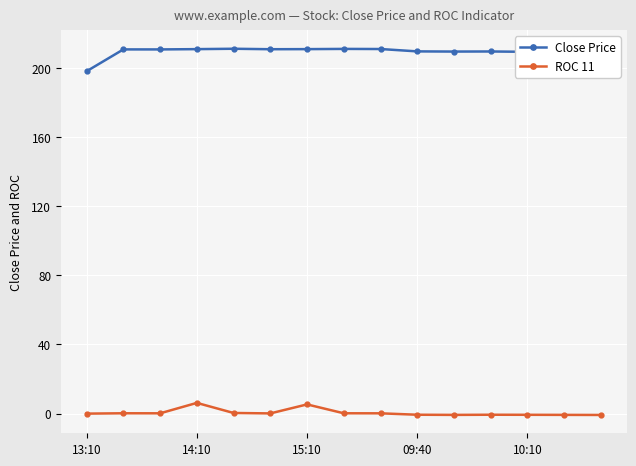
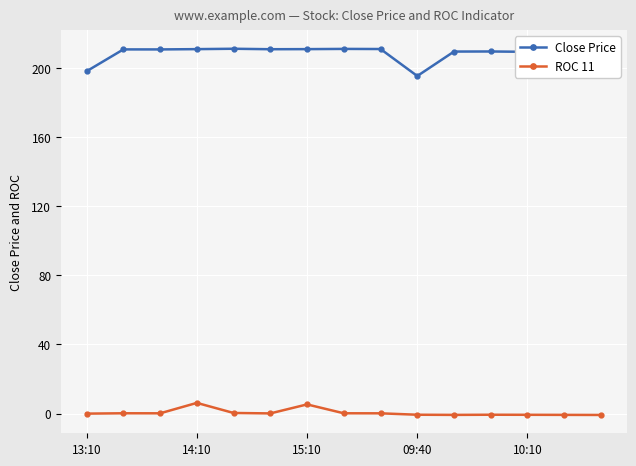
  {
    "Close Price": {
      "13:10": 198,
      "14:10": 211,
      "15:10": 211,
-     "09:40": 210
+     "09:40": 195
    },
    "ROC 11": {
      "13:10": 0,
      "14:10": 6,
      "15:10": 5,
      "09:40": -1,
      "10:10": -1
    }
  }
